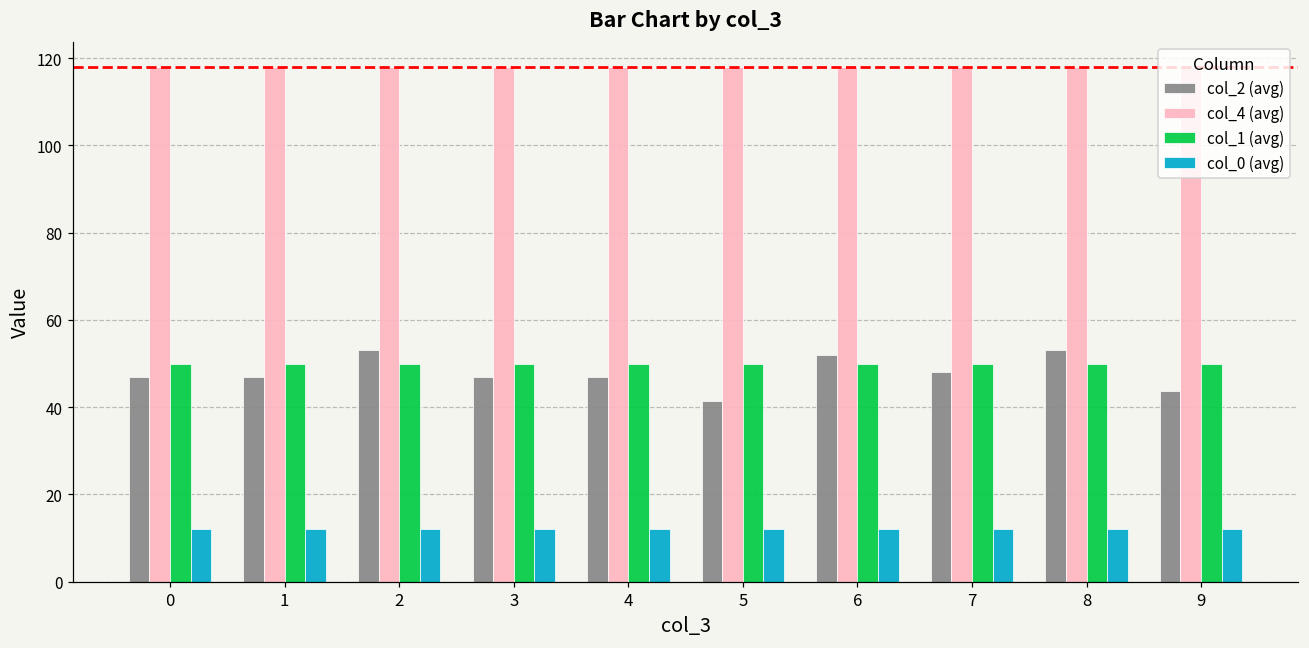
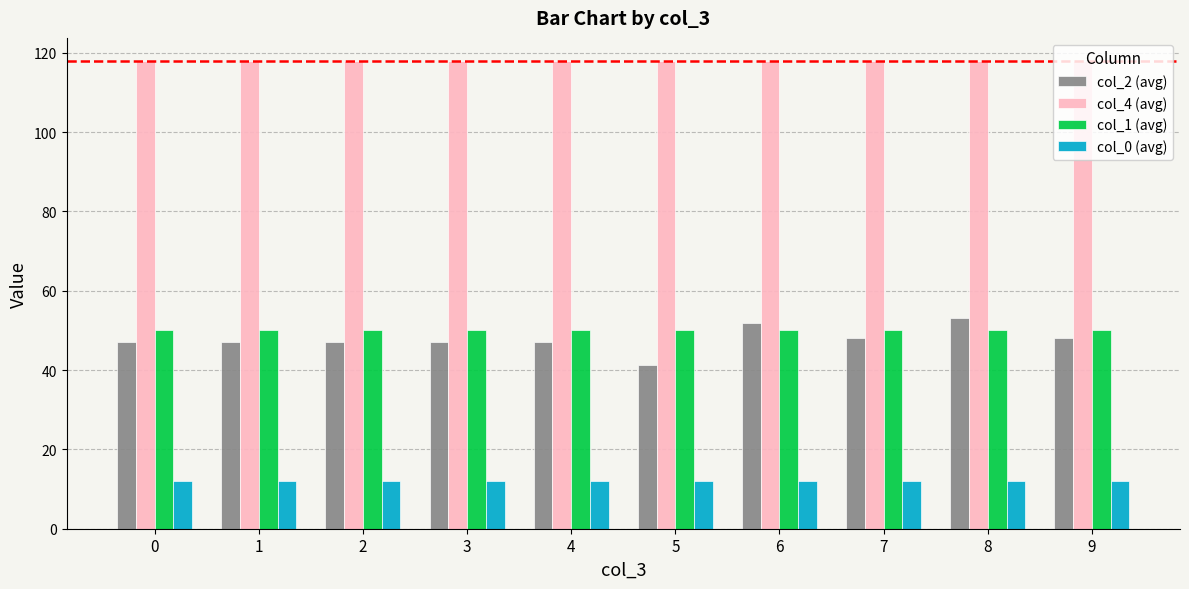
  {
    "col_2 (avg)": {
      "0": 47,
      "1": 47,
-     "2": 53,
+     "2": 47,
      "3": 47,
      "4": 47,
      "5": 41,
      "6": 52,
      "7": 48,
      "8": 53,
-     "9": 44
+     "9": 48
    },
    "col_4 (avg)": {
      "0": 118,
      "1": 118,
      "2": 118,
      "3": 118,
      "4": 118,
      "5": 118,
      "6": 118,
      "7": 118,
      "8": 118
    },
    "col_1 (avg)": {
      "0": 50,
      "1": 50,
      "2": 50,
      "3": 50,
      "4": 50,
      "5": 50,
      "6": 50,
      "7": 50,
      "8": 50,
      "9": 50
    },
    "col_0 (avg)": {
      "0": 12,
      "1": 12,
      "2": 12,
      "3": 12,
      "4": 12,
      "5": 12,
      "6": 12,
      "7": 12,
      "8": 12,
      "9": 12
    }
  }
